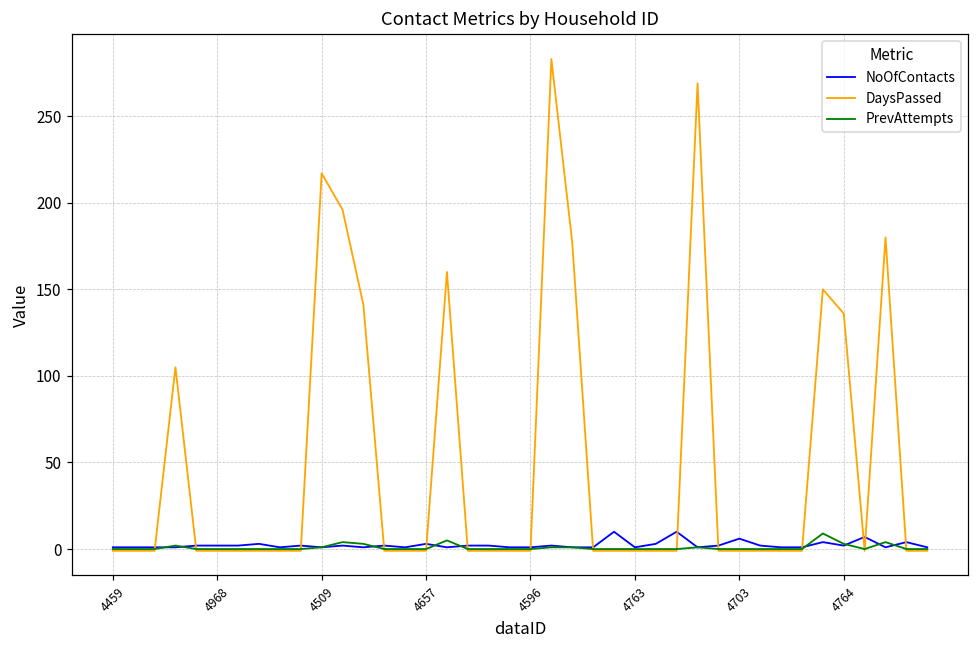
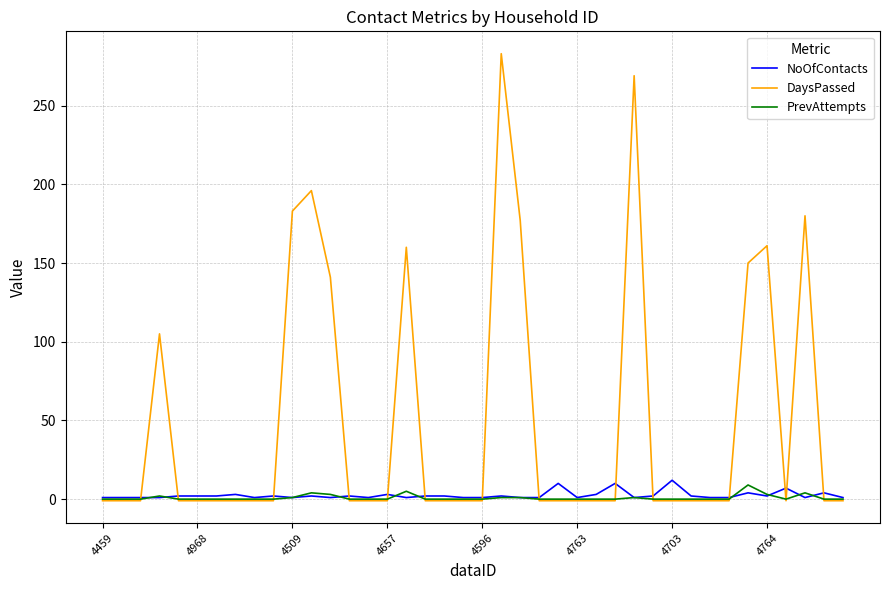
  {
    "NoOfContacts": {
      "4968": 2,
      "4657": 3,
-     "4703": 6
+     "4703": 12
    },
    "DaysPassed": {
-     "4509": 217,
-     "4764": 136
+     "4509": 183,
+     "4764": 161
    }
  }
